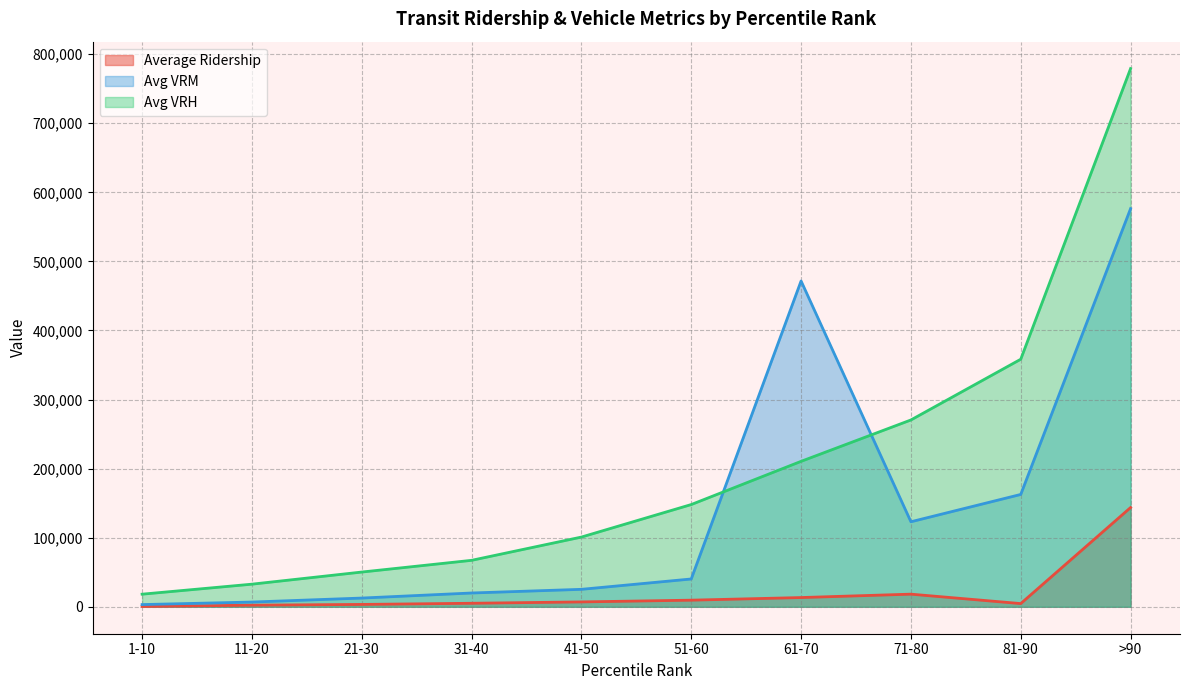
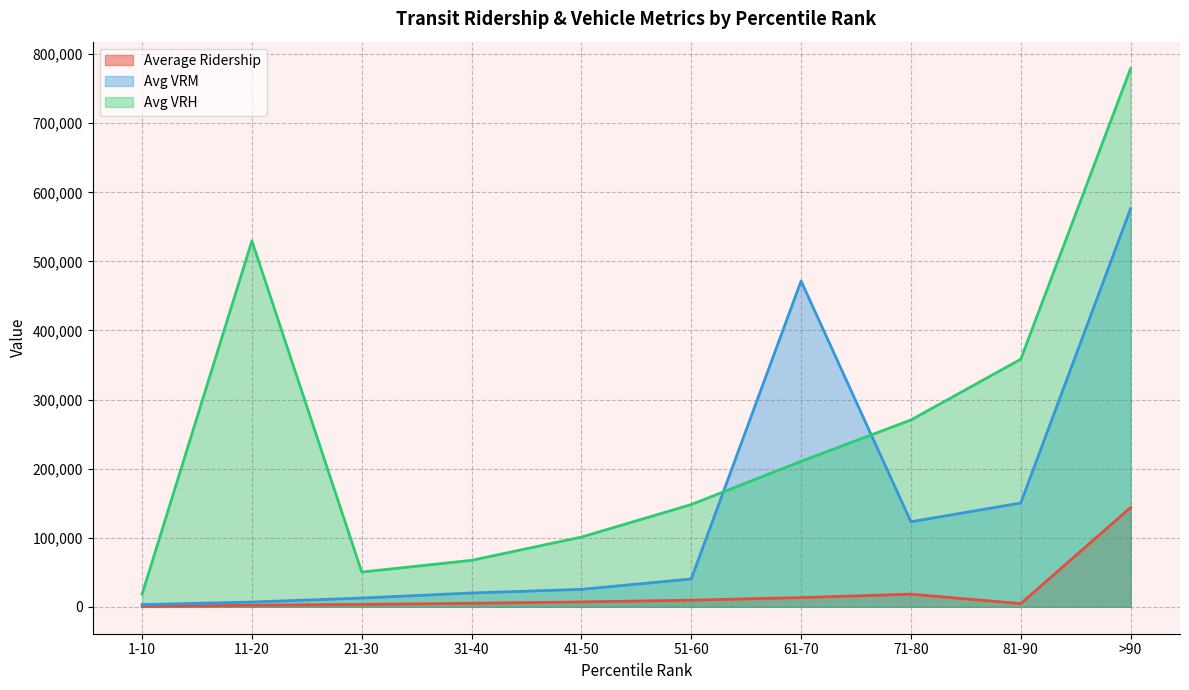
  {
    "Average Ridership": {
      "11-20": "0",
      "21-30": "0",
      "31-40": "10,000",
      "41-50": "10,000",
      "51-60": "10,000",
      "61-70": "10,000",
      "71-80": "20,000",
      "81-90": "0",
      ">90": "140,000"
    },
    "Avg VRM": {
      "11-20": "10,000",
      "21-30": "10,000",
      "31-40": "20,000",
      "41-50": "30,000",
      "51-60": "40,000",
      "61-70": "470,000",
      "71-80": "120,000",
-     "81-90": "160,000",
+     "81-90": "150,000",
      ">90": "580,000"
    },
    "Avg VRH": {
      "1-10": "20,000",
-     "11-20": "30,000",
+     "11-20": "530,000",
      "21-30": "50,000",
      "31-40": "70,000",
      "41-50": "100,000",
      "51-60": "150,000",
      "61-70": "210,000",
      "71-80": "270,000",
      "81-90": "360,000",
      ">90": "780,000"
    }
  }
